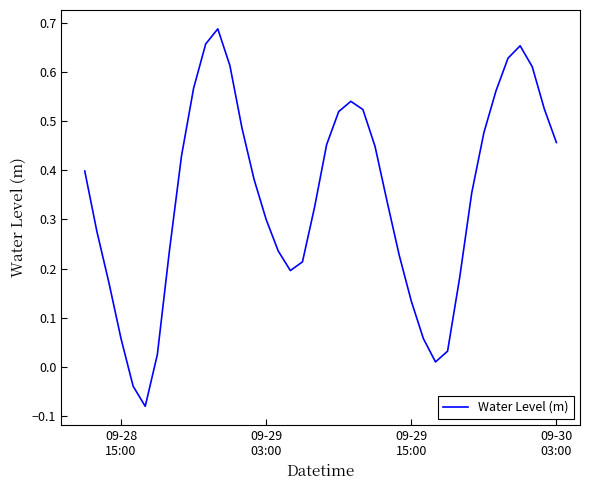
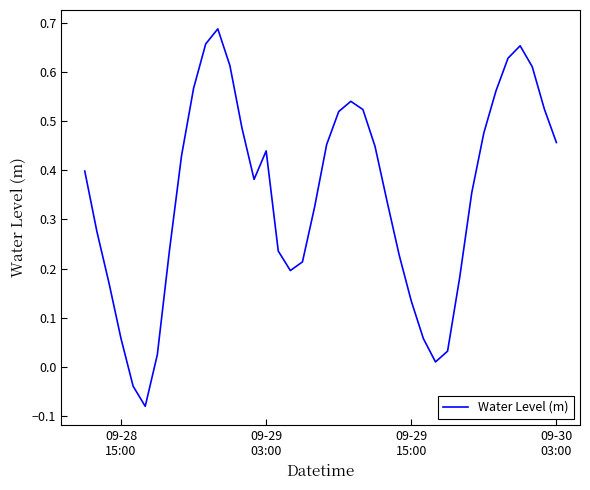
  {
    "09-28 15:00": 0.06,
-   "09-29 03:00": 0.30,
+   "09-29 03:00": 0.44,
    "09-29 15:00": 0.13,
    "09-30 03:00": 0.46
  }
